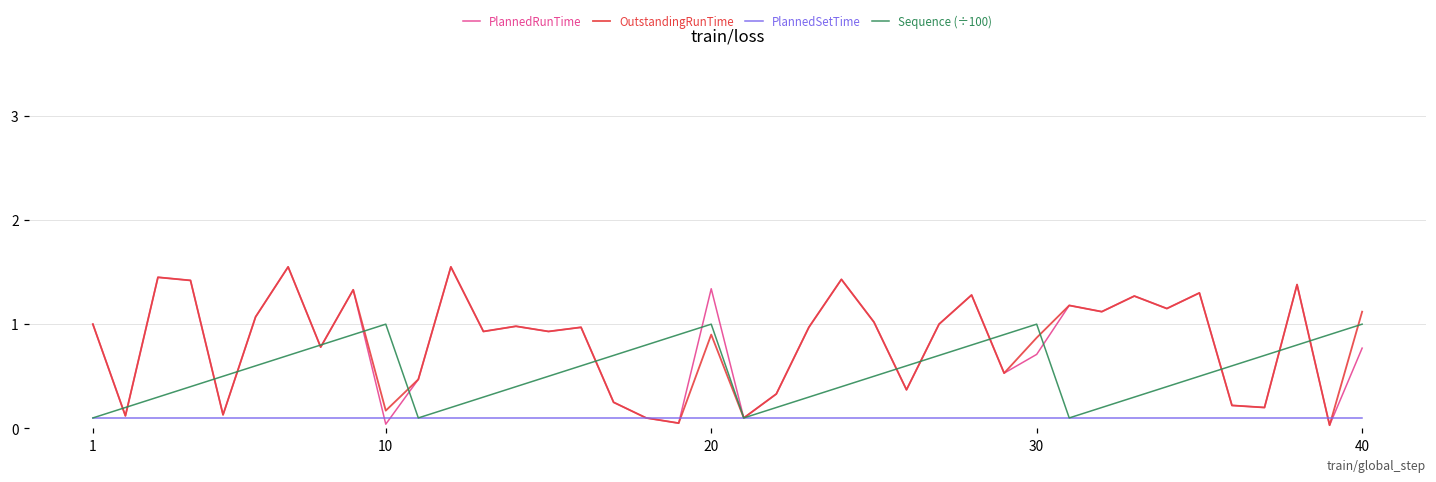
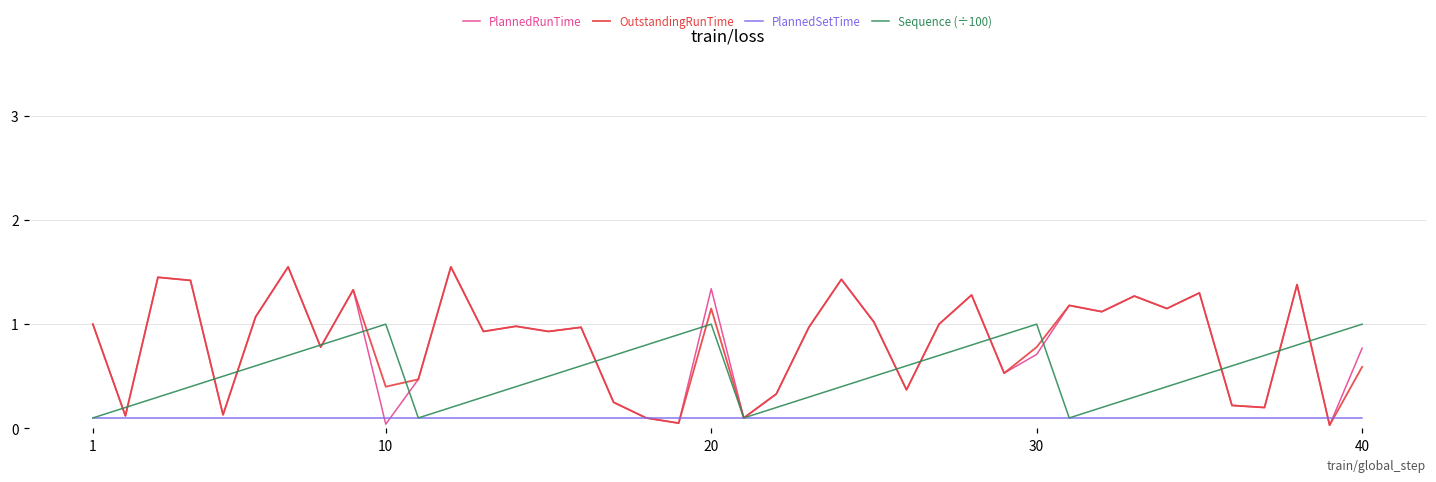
  {
    "PlannedRunTime": {
      "10": 0.0,
      "20": 1.3,
      "30": 0.7,
      "40": 0.8
    },
    "OutstandingRunTime": {
-     "10": 0.2,
-     "20": 0.9,
-     "30": 0.9,
-     "40": 1.1
+     "10": 0.4,
+     "20": 1.2,
+     "30": 0.8,
+     "40": 0.6
    },
    "PlannedSetTime": {
      "10": 0.1,
      "20": 0.1,
      "30": 0.1,
      "40": 0.1
    },
    "Sequence (÷100)": {
      "10": 1.0,
      "20": 1.0,
      "30": 1.0,
      "40": 1.0
    }
  }
